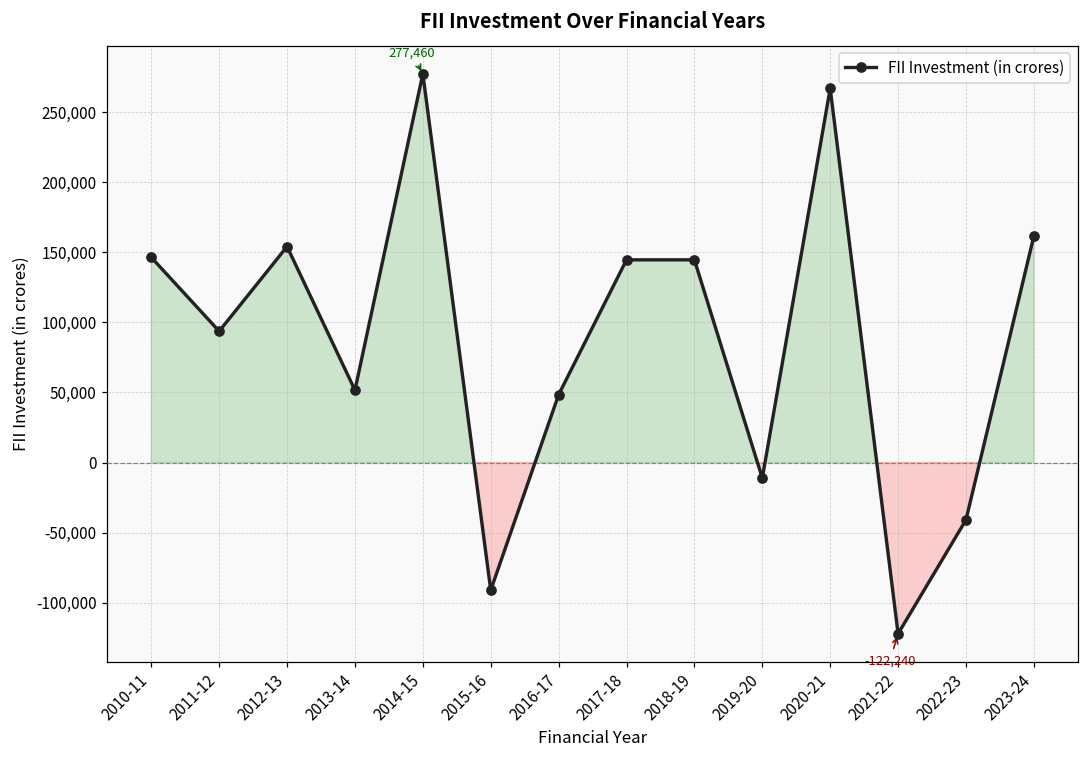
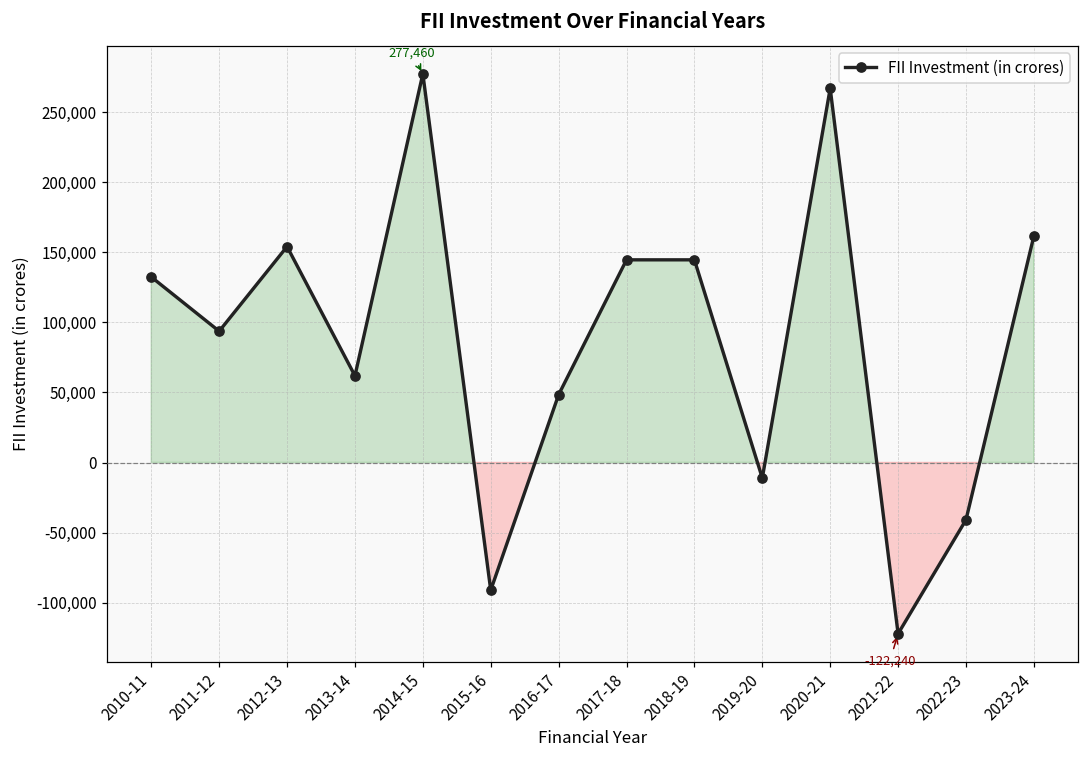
  {
-   "2010-11": "146,000",
+   "2010-11": "132,000",
    "2011-12": "94,000",
    "2012-13": "154,000",
-   "2013-14": "52,000",
+   "2013-14": "62,000",
    "2015-16": "-91,000",
    "2016-17": "48,000",
    "2017-18": "145,000",
    "2018-19": "145,000",
    "2019-20": "-11,000",
    "2020-21": "267,000",
    "2022-23": "-41,000",
    "2023-24": "162,000"
  }
